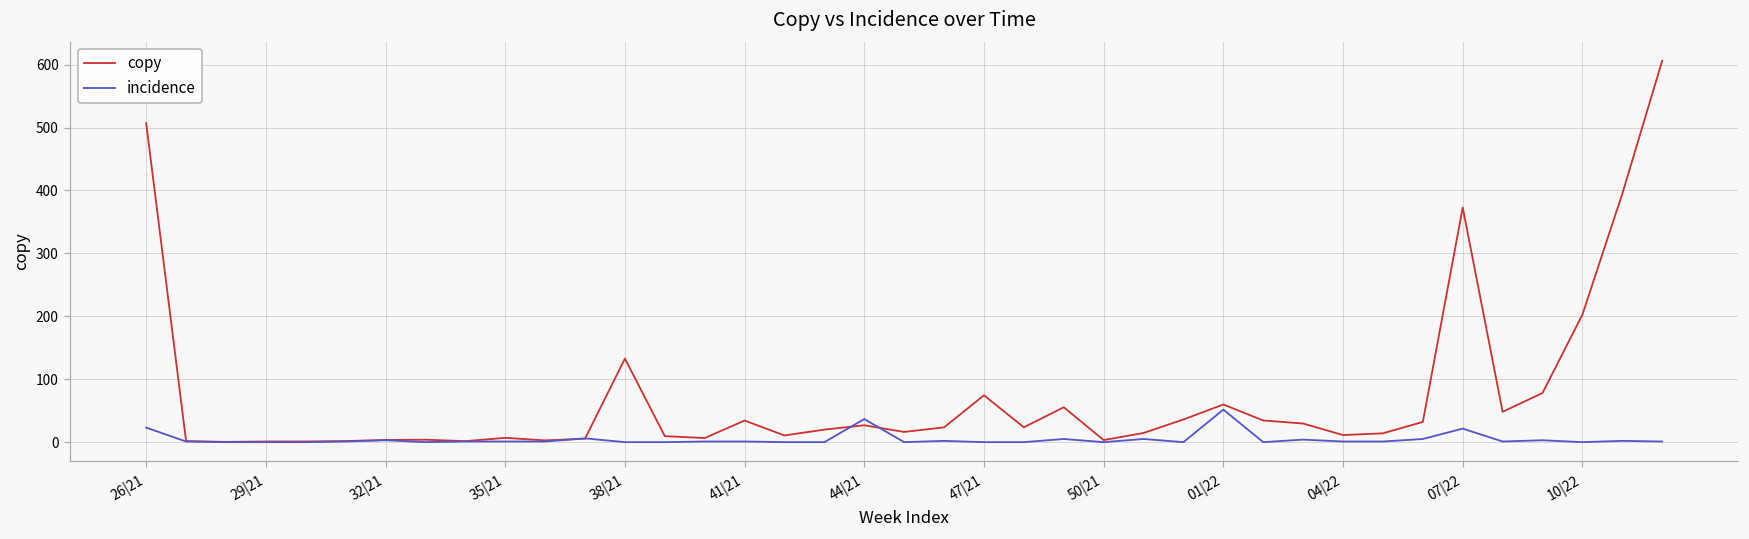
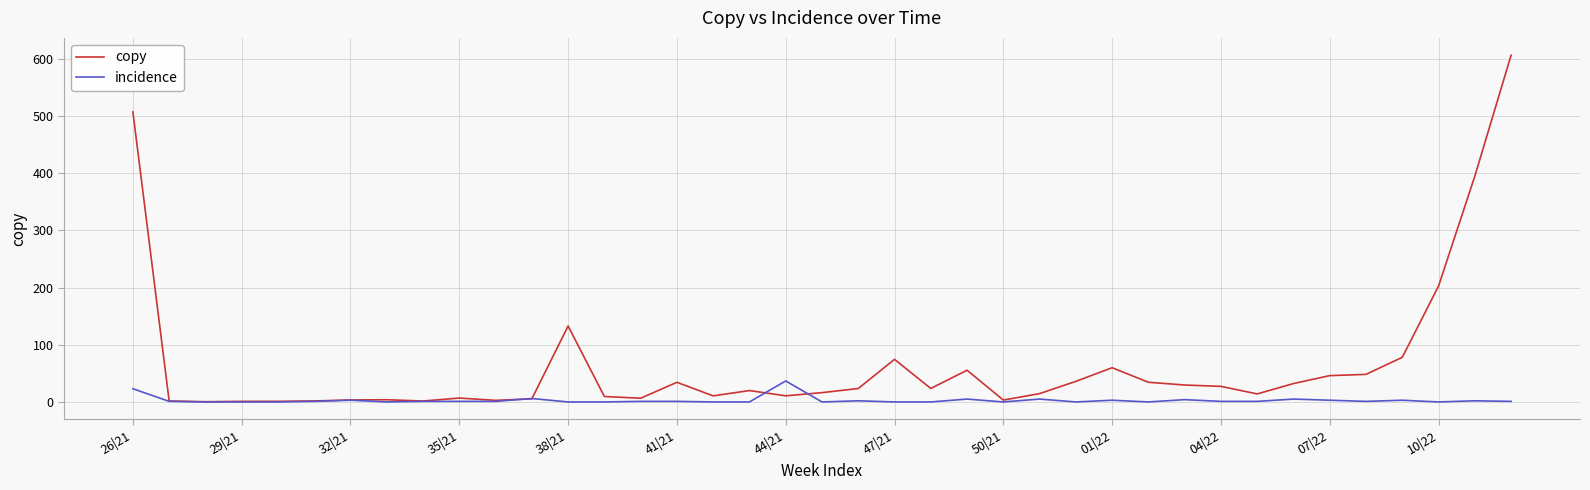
  {
    "copy": {
      "26|21": 510,
      "35|21": 10,
      "38|21": 130,
      "41|21": 30,
-     "44|21": 30,
+     "44|21": 10,
      "47|21": 70,
      "01|22": 60,
-     "04|22": 10,
-     "07|22": 370,
+     "04|22": 30,
+     "07|22": 50,
      "10|22": 200
    },
    "incidence": {
      "26|21": 20,
      "35|21": 0,
      "38|21": 0,
      "41|21": 0,
      "44|21": 40,
      "47|21": 0,
-     "01|22": 50,
+     "01|22": 0,
      "04|22": 0,
-     "07|22": 20,
+     "07|22": 0,
      "10|22": 0
    }
  }
